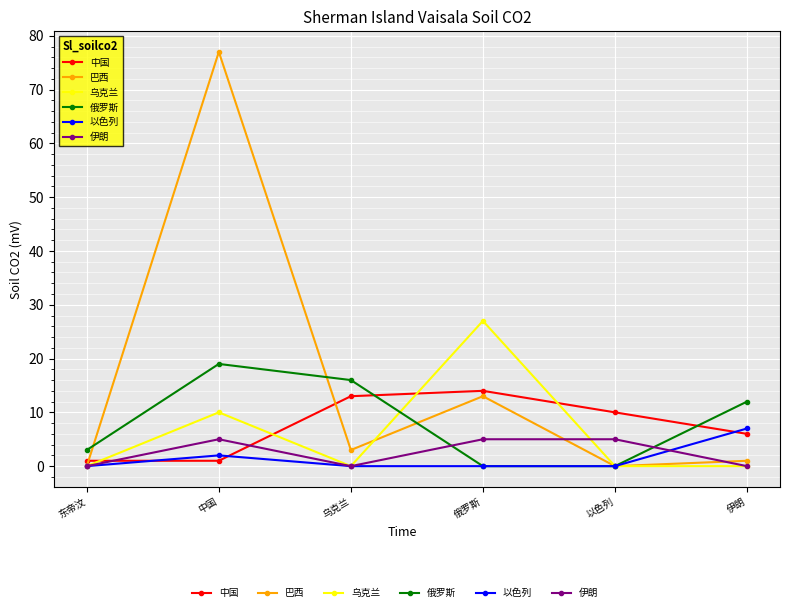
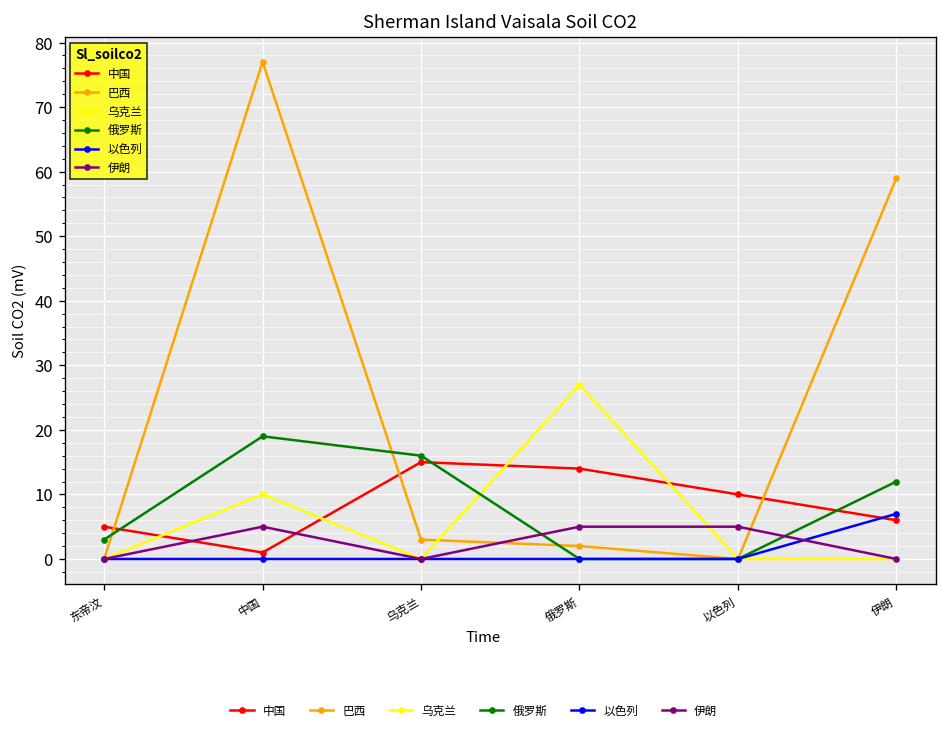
  {
    "中国": {
-     "东帝汶": 1,
+     "东帝汶": 5,
      "中国": 1,
-     "乌克兰": 13,
+     "乌克兰": 15,
      "俄罗斯": 14,
      "以色列": 10,
      "伊朗": 6
    },
    "巴西": {
      "中国": 77,
      "乌克兰": 3,
-     "俄罗斯": 13,
-     "伊朗": 1
+     "俄罗斯": 2,
+     "伊朗": 59
    },
    "乌克兰": {
      "中国": 10,
      "俄罗斯": 27
    },
    "俄罗斯": {
      "东帝汶": 3,
      "中国": 19,
      "乌克兰": 16,
      "伊朗": 12
    },
    "以色列": {
-     "中国": 2,
+     "中国": 0,
      "伊朗": 7
    },
    "伊朗": {
      "中国": 5,
      "俄罗斯": 5,
      "以色列": 5
    }
  }
